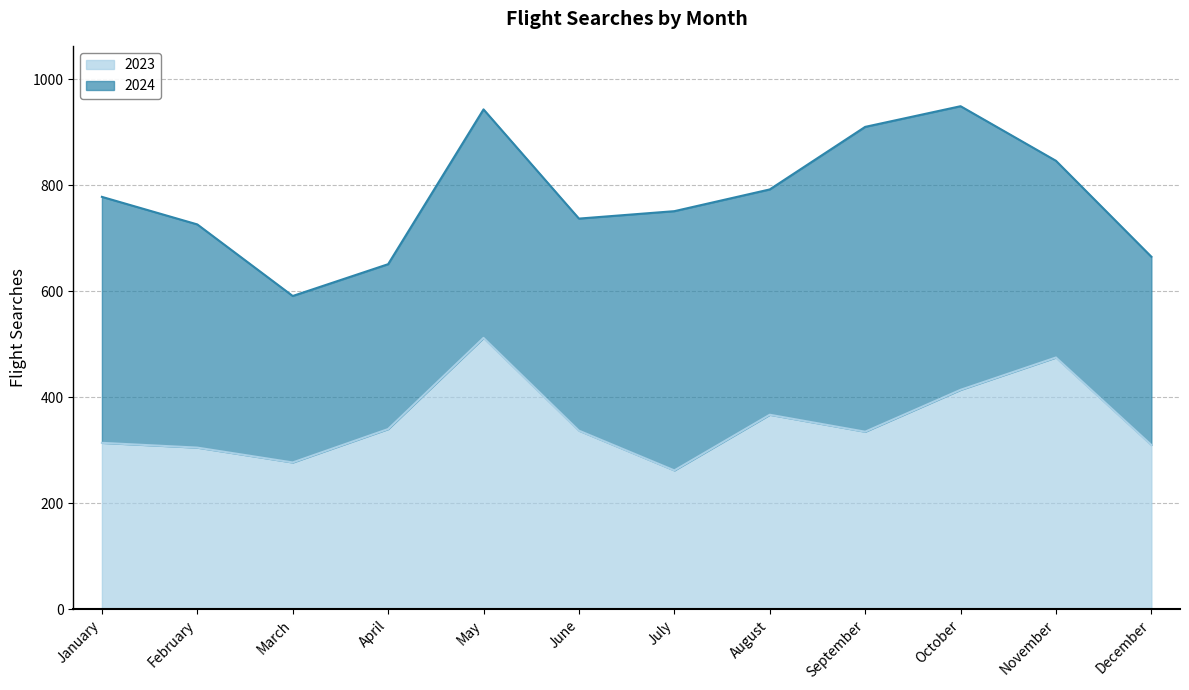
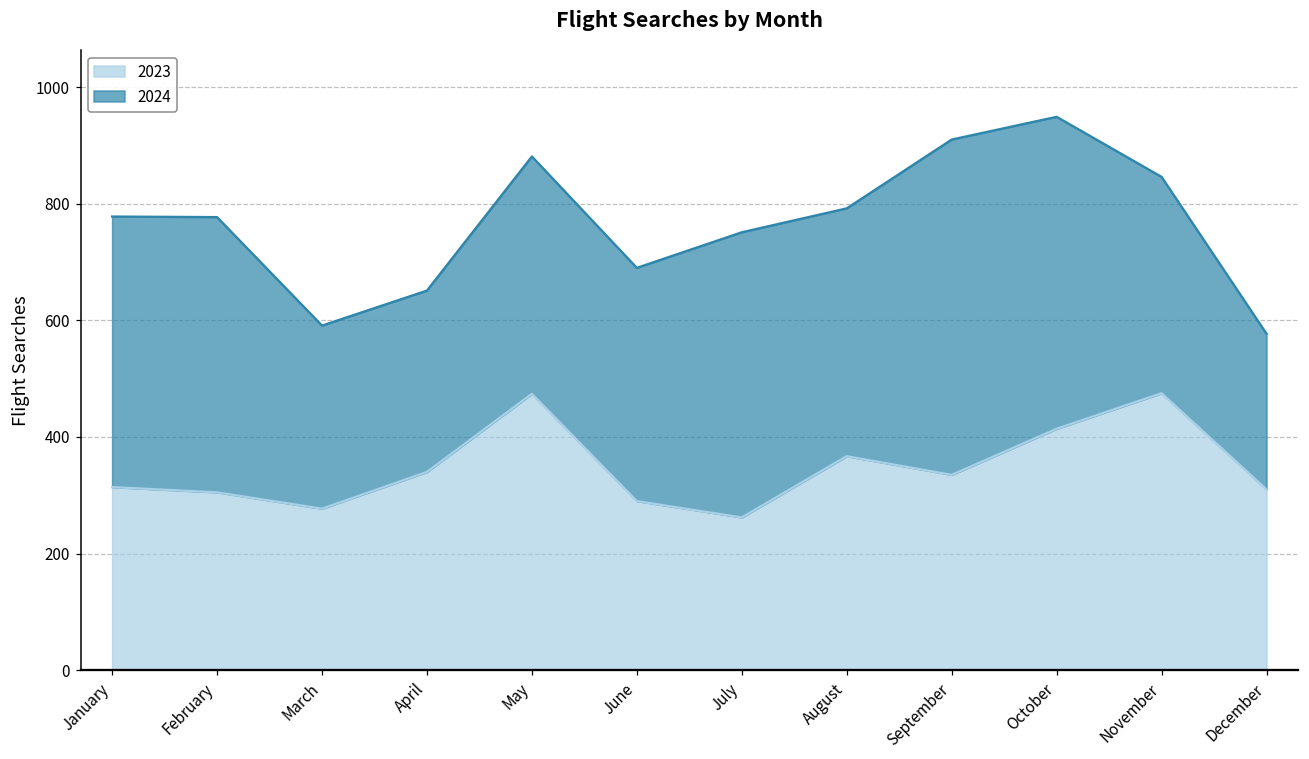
  {
    "2023": {
      "January": 310,
      "February": 310,
      "March": 280,
      "April": 340,
-     "May": 510,
-     "June": 340,
+     "May": 470,
+     "June": 290,
      "July": 260,
      "August": 370,
      "September": 340,
      "October": 410,
      "November": 480,
      "December": 310
    },
    "2024": {
      "January": 460,
-     "February": 420,
+     "February": 470,
      "March": 310,
      "April": 310,
-     "May": 430,
+     "May": 410,
      "June": 400,
      "July": 490,
      "August": 430,
      "September": 580,
      "October": 540,
      "November": 370,
-     "December": 360
+     "December": 270
    }
  }
